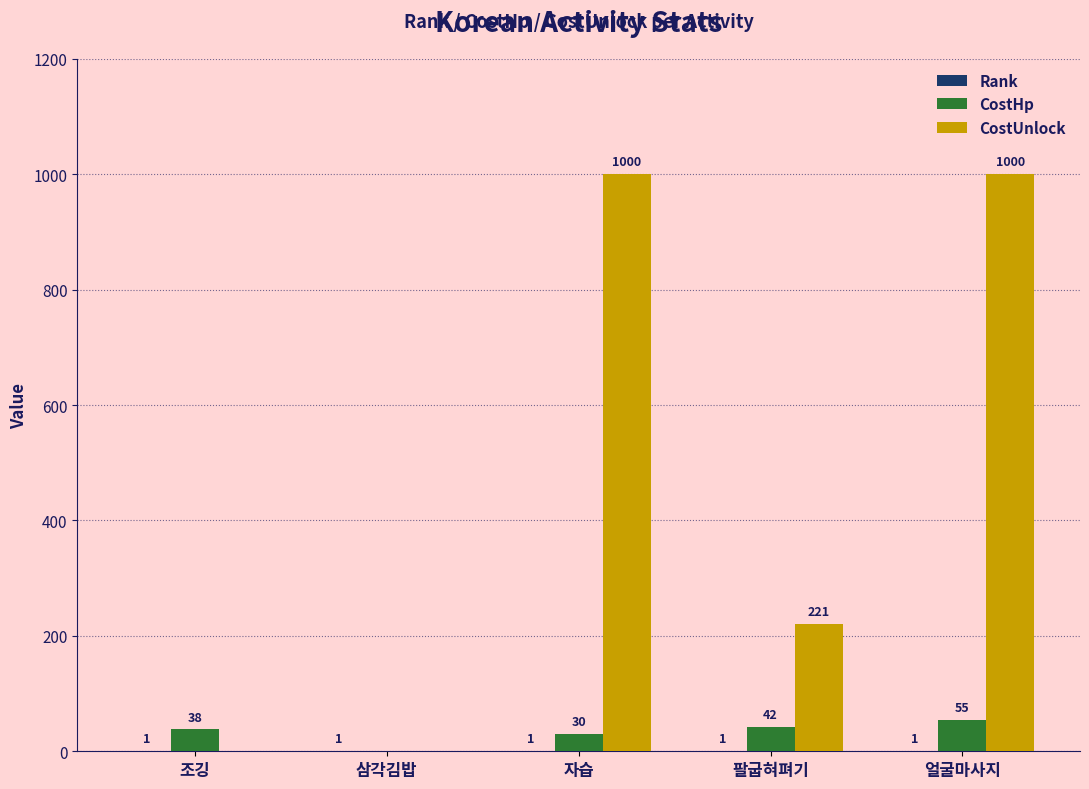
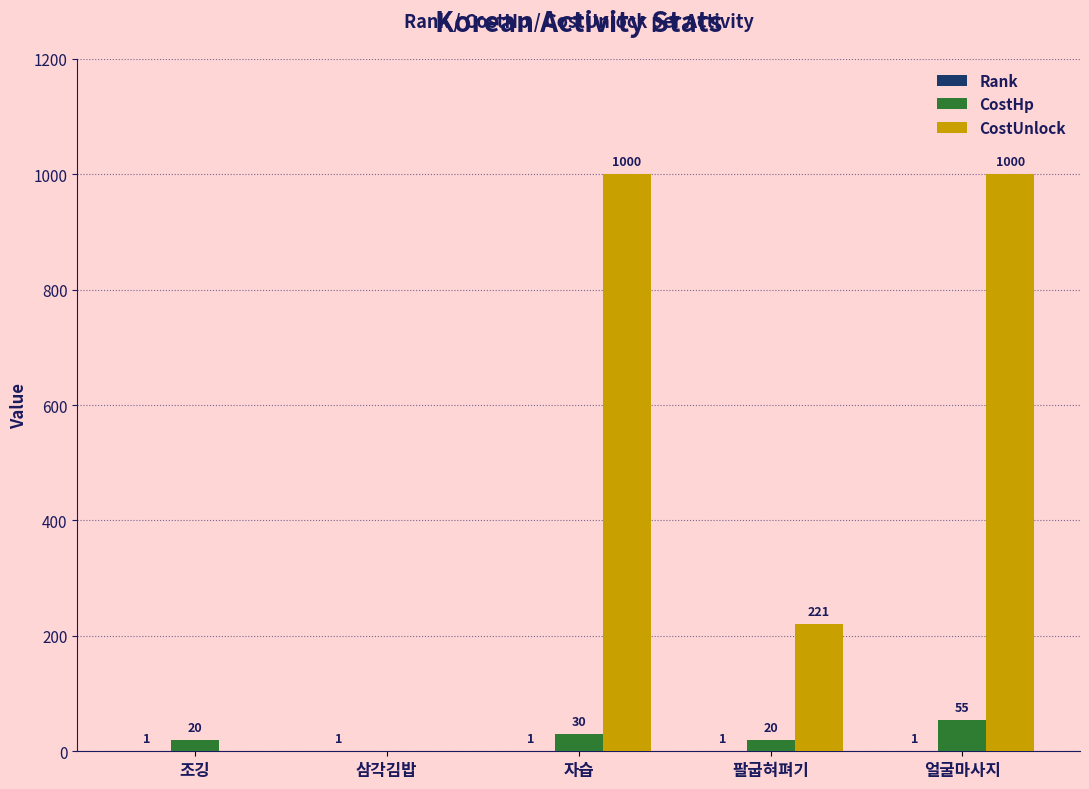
  {
    "Rank": {
      "조깅": 1,
      "삼각김밥": 1,
      "자습": 1,
      "팔굽혀펴기": 1,
      "얼굴마사지": 1
    },
    "CostHp": {
-     "조깅": 38,
+     "조깅": 20,
      "자습": 30,
-     "팔굽혀펴기": 42,
+     "팔굽혀펴기": 20,
      "얼굴마사지": 55
    },
    "CostUnlock": {
      "자습": 1000,
      "팔굽혀펴기": 221,
      "얼굴마사지": 1000
    }
  }
